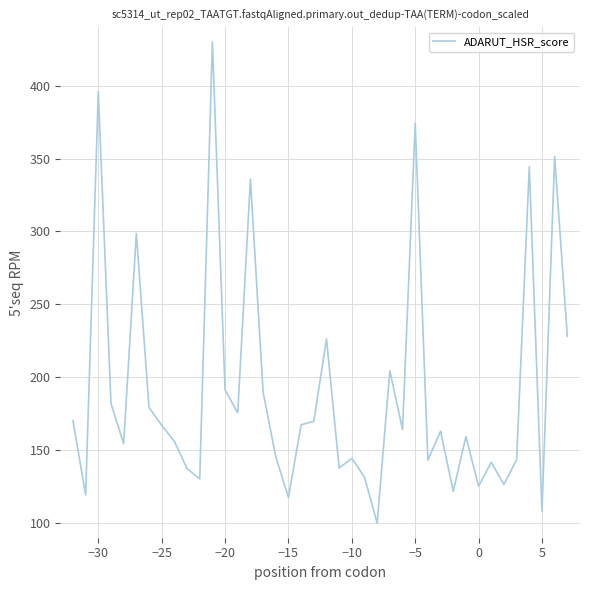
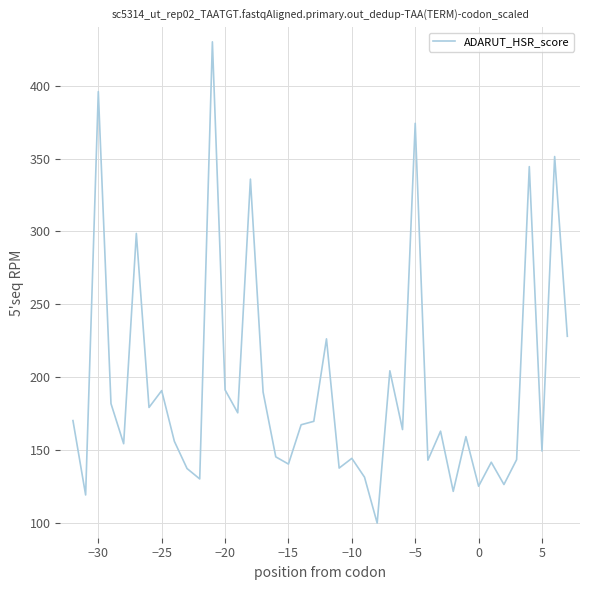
  {
    "−30": 396,
-   "−25": 167,
+   "−25": 191,
    "−20": 191,
-   "−15": 118,
+   "−15": 141,
    "−10": 144,
    "−5": 374,
    "0": 125,
-   "5": 108
+   "5": 149
  }
